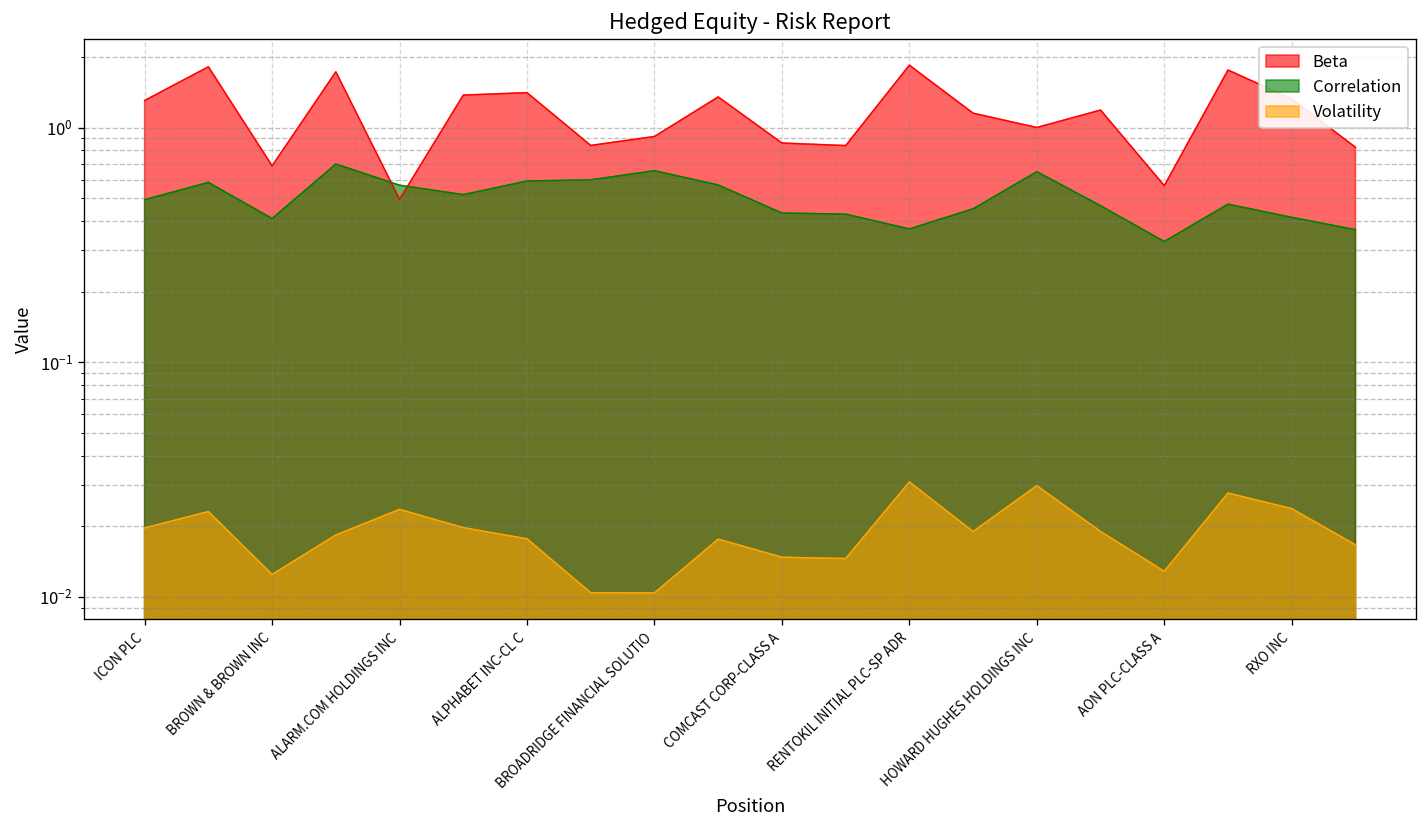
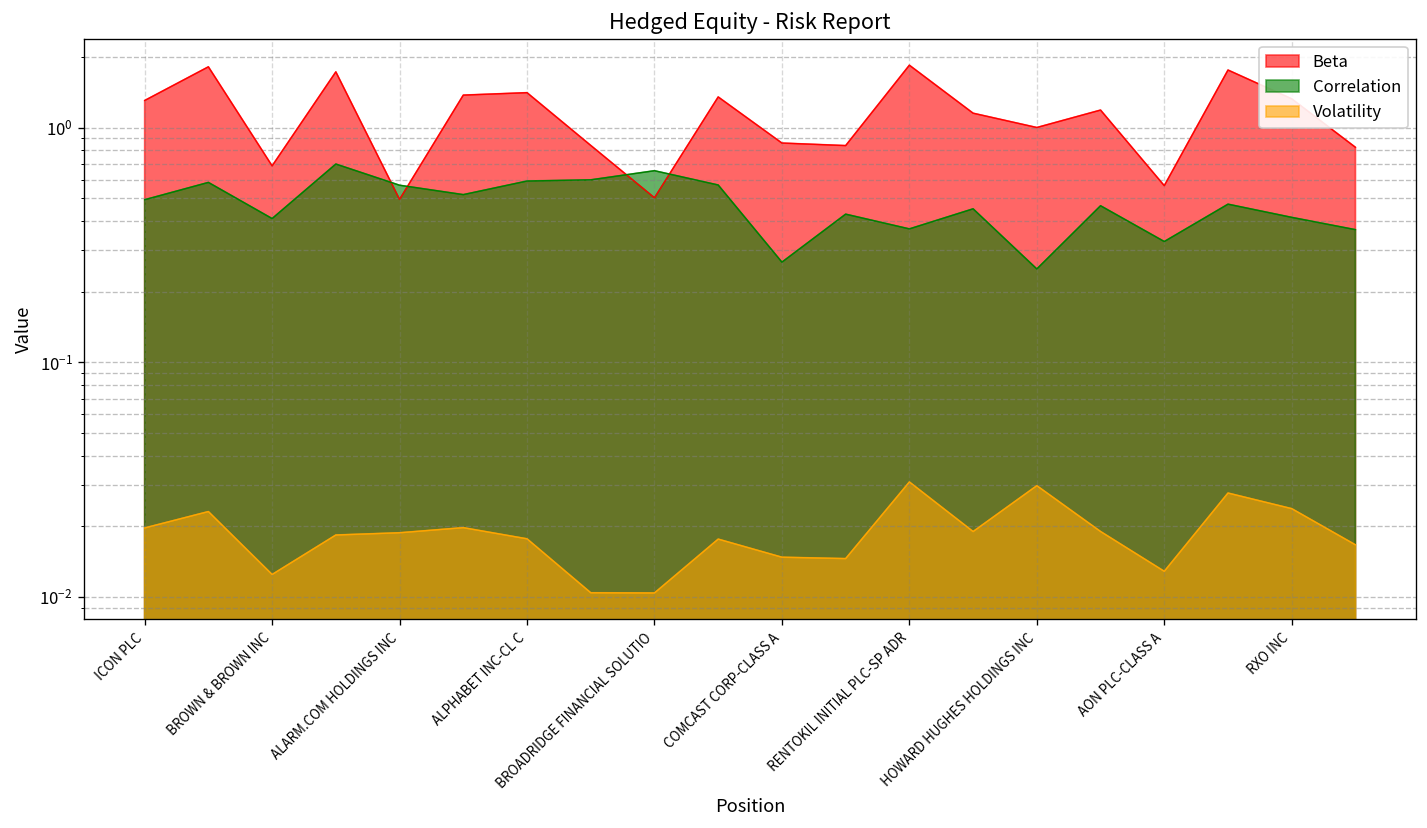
  {
    "Beta": {
      "ICON PLC": 1.3,
      "BROWN & BROWN INC": 0.69,
      "ALARM.COM HOLDINGS INC": 0.49,
      "ALPHABET INC-CL C": 1.4,
-     "BROADRIDGE FINANCIAL SOLUTIO": 0.9,
+     "BROADRIDGE FINANCIAL SOLUTIO": 0.50,
      "COMCAST CORP-CLASS A": 0.9,
      "RENTOKIL INITIAL PLC-SP ADR": 1.8,
      "HOWARD HUGHES HOLDINGS INC": 1.0,
      "AON PLC-CLASS A": 0.57
    },
    "Correlation": {
      "ICON PLC": 0.49,
      "BROWN & BROWN INC": 0.41,
      "ALARM.COM HOLDINGS INC": 0.57,
      "ALPHABET INC-CL C": 0.59,
      "BROADRIDGE FINANCIAL SOLUTIO": 0.65,
-     "COMCAST CORP-CLASS A": 0.43,
+     "COMCAST CORP-CLASS A": 0.27,
      "RENTOKIL INITIAL PLC-SP ADR": 0.37,
-     "HOWARD HUGHES HOLDINGS INC": 0.65,
+     "HOWARD HUGHES HOLDINGS INC": 0.25,
      "AON PLC-CLASS A": 0.33,
      "RXO INC": 0.41
    },
    "Volatility": {
      "ICON PLC": 0.020,
      "BROWN & BROWN INC": 0.012,
-     "ALARM.COM HOLDINGS INC": 0.024,
+     "ALARM.COM HOLDINGS INC": 0.019,
      "ALPHABET INC-CL C": 0.018,
      "BROADRIDGE FINANCIAL SOLUTIO": 0.010,
      "COMCAST CORP-CLASS A": 0.015,
      "RENTOKIL INITIAL PLC-SP ADR": 0.031,
      "HOWARD HUGHES HOLDINGS INC": 0.030,
      "AON PLC-CLASS A": 0.013,
      "RXO INC": 0.024
    }
  }
